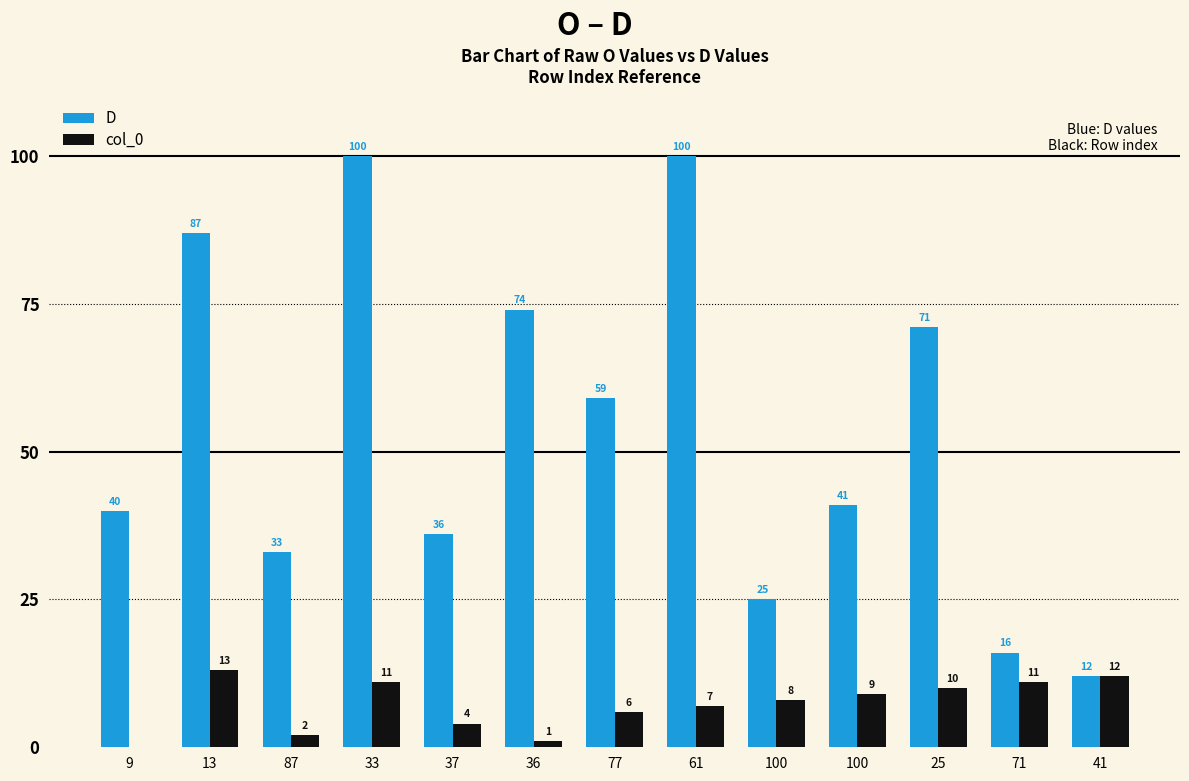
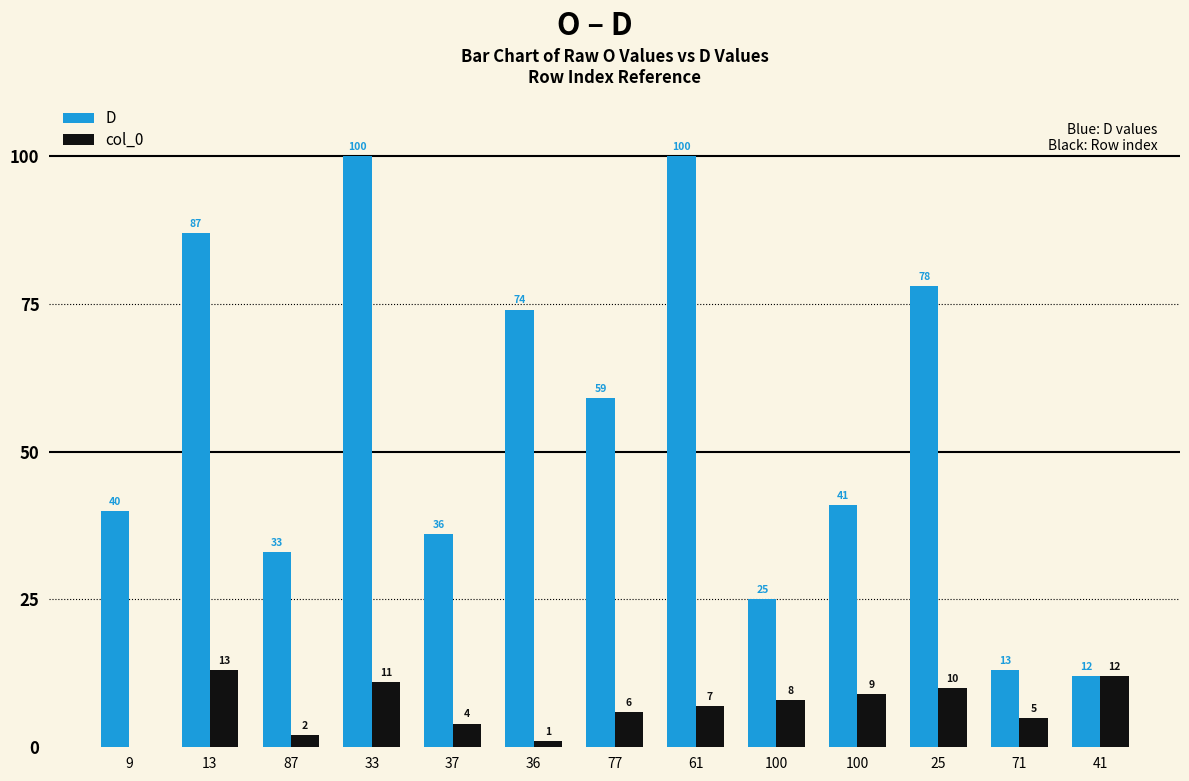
  {
    "D": {
      "9": 40,
      "13": 87,
      "87": 33,
      "33": 100,
      "37": 36,
      "36": 74,
      "77": 59,
      "61": 100,
-     "25": 71,
-     "71": 16,
+     "25": 78,
+     "71": 13,
      "41": 12
    },
    "col_0": {
      "13": 13,
      "87": 2,
      "33": 11,
      "37": 4,
      "36": 1,
      "77": 6,
      "61": 7,
      "25": 10,
-     "71": 11,
+     "71": 5,
      "41": 12
    }
  }
